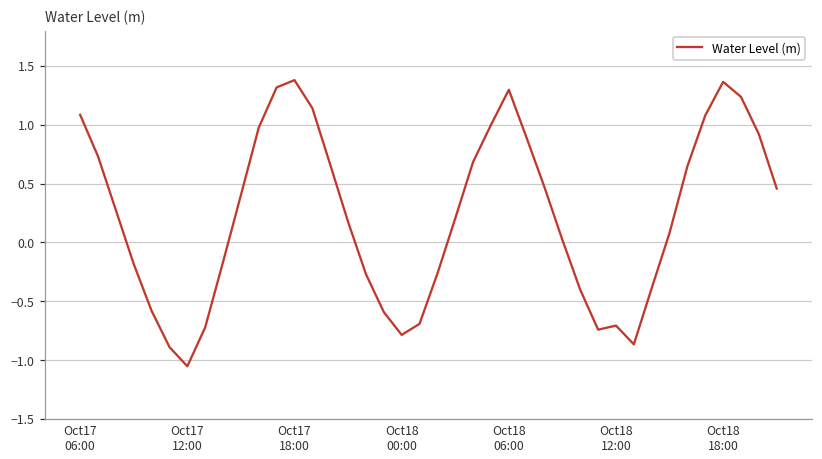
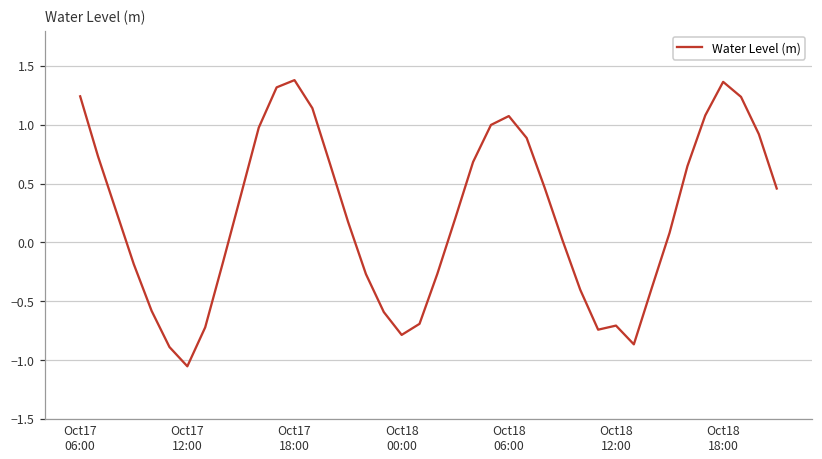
  {
-   "Oct17 06:00": 1.08,
+   "Oct17 06:00": 1.24,
    "Oct17 12:00": -1.05,
    "Oct17 18:00": 1.38,
    "Oct18 00:00": -0.79,
-   "Oct18 06:00": 1.30,
+   "Oct18 06:00": 1.07,
    "Oct18 12:00": -0.71,
    "Oct18 18:00": 1.36
  }
